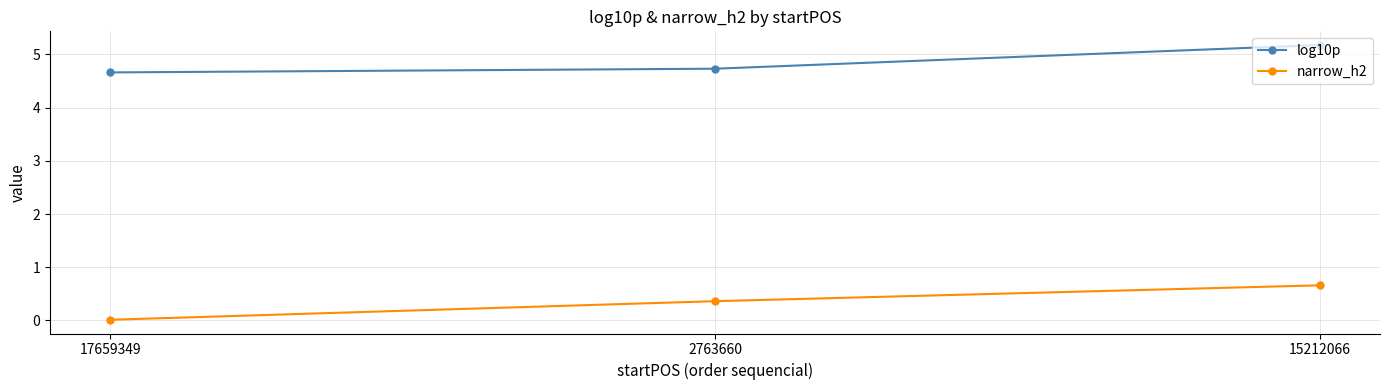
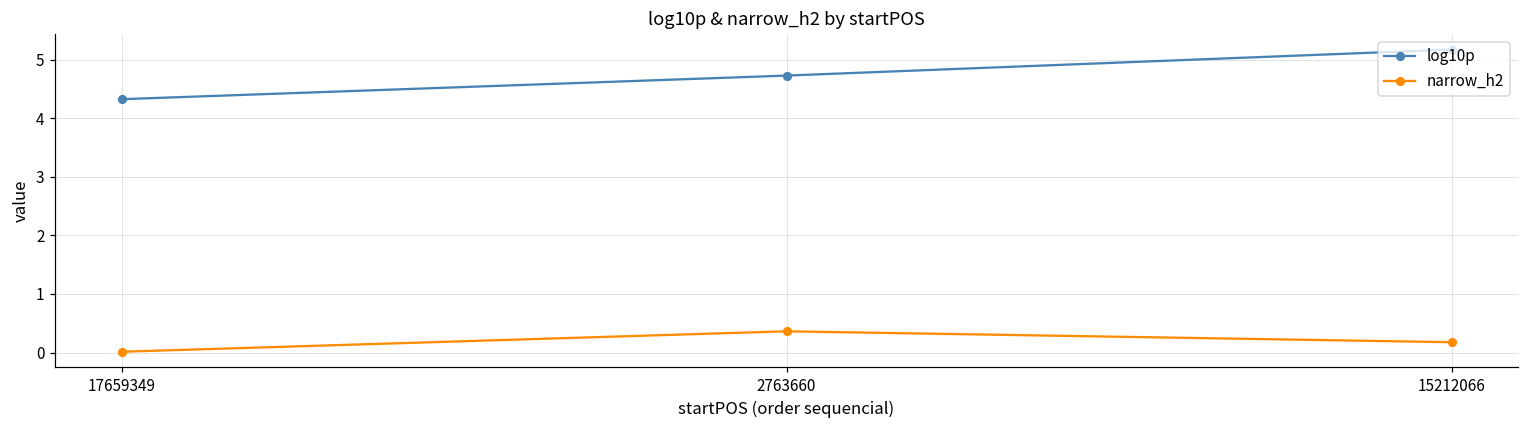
  {
    "log10p": {
-     "17659349": 4.7,
+     "17659349": 4.3,
      "2763660": 4.7
    },
    "narrow_h2": {
      "17659349": 0.0,
      "2763660": 0.4,
-     "15212066": 0.7
+     "15212066": 0.2
    }
  }
